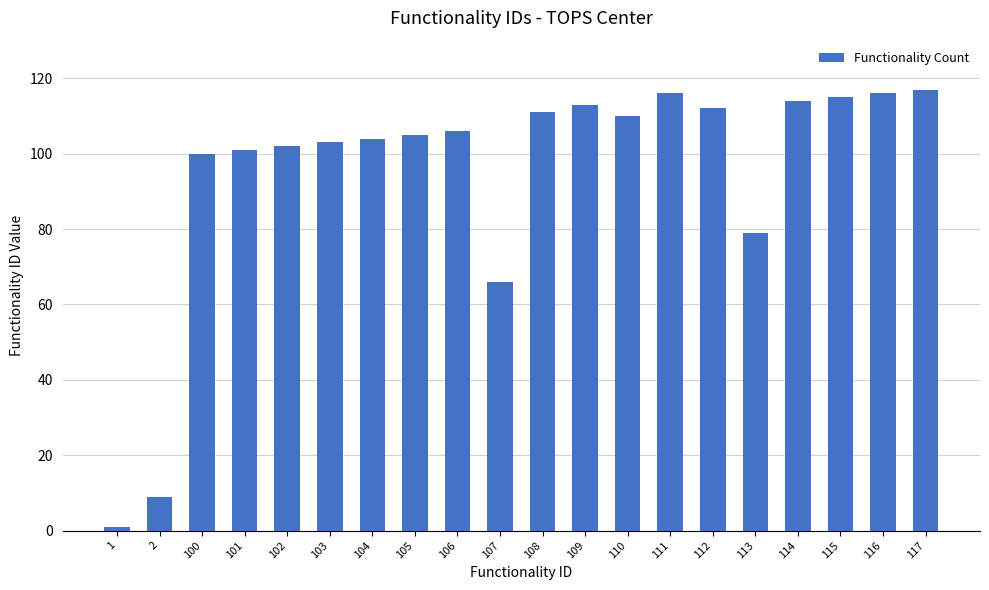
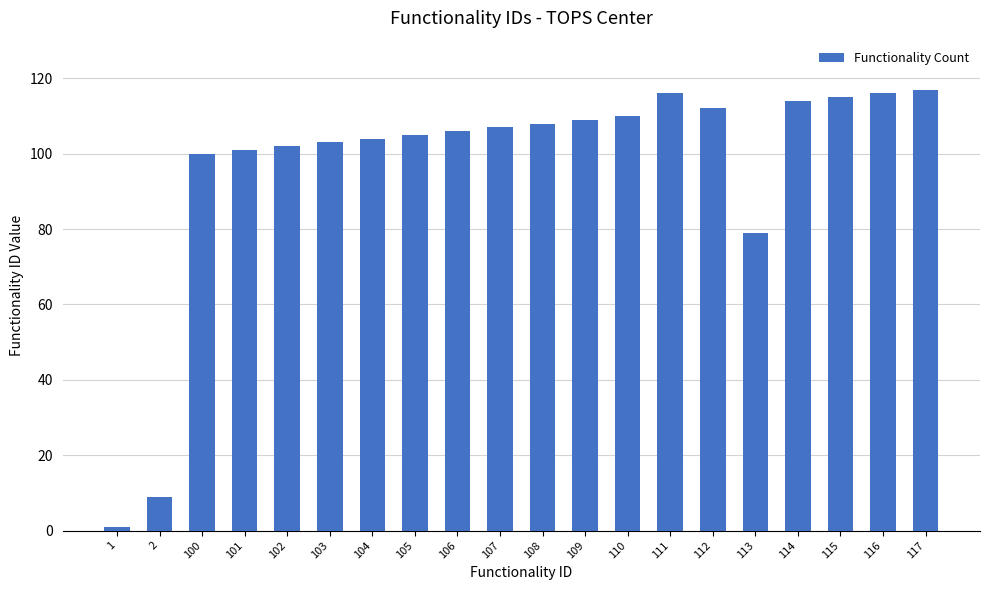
  {
    "1": 1,
    "2": 9,
    "100": 100,
    "101": 101,
    "102": 102,
    "103": 103,
    "104": 104,
    "105": 105,
    "106": 106,
-   "107": 66,
-   "108": 111,
-   "109": 113,
+   "107": 107,
+   "108": 108,
+   "109": 109,
    "110": 110,
    "111": 116,
    "112": 112,
    "113": 79,
    "114": 114,
    "115": 115,
    "116": 116,
    "117": 117
  }
